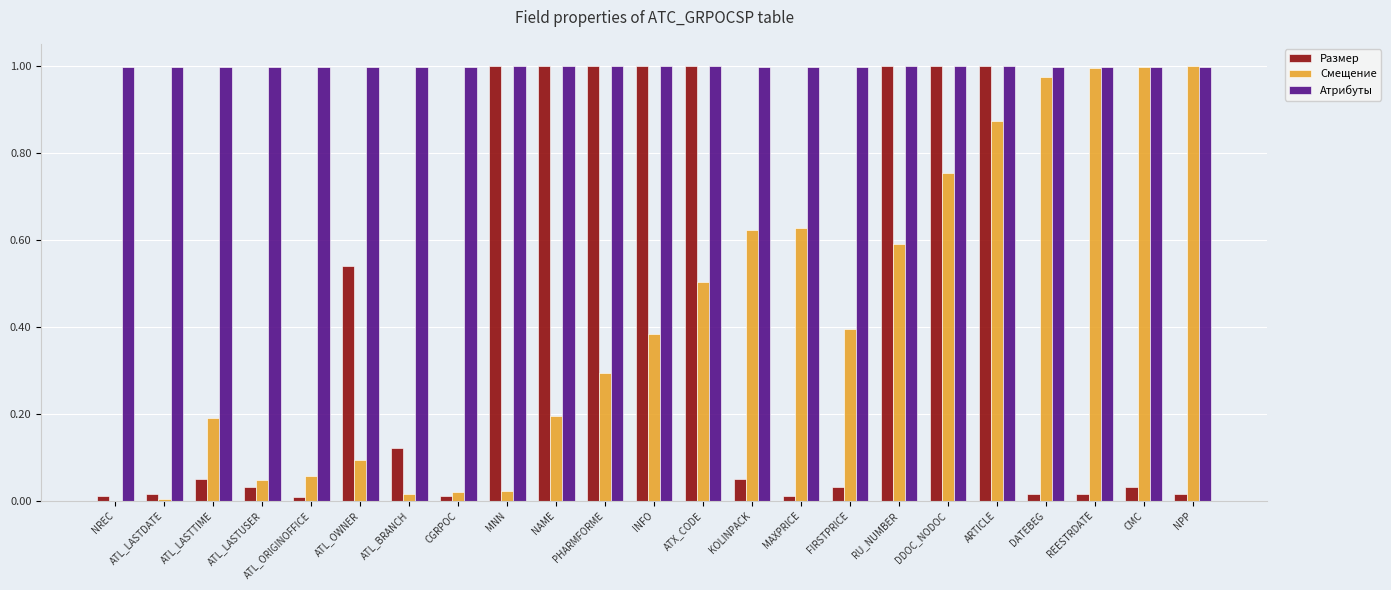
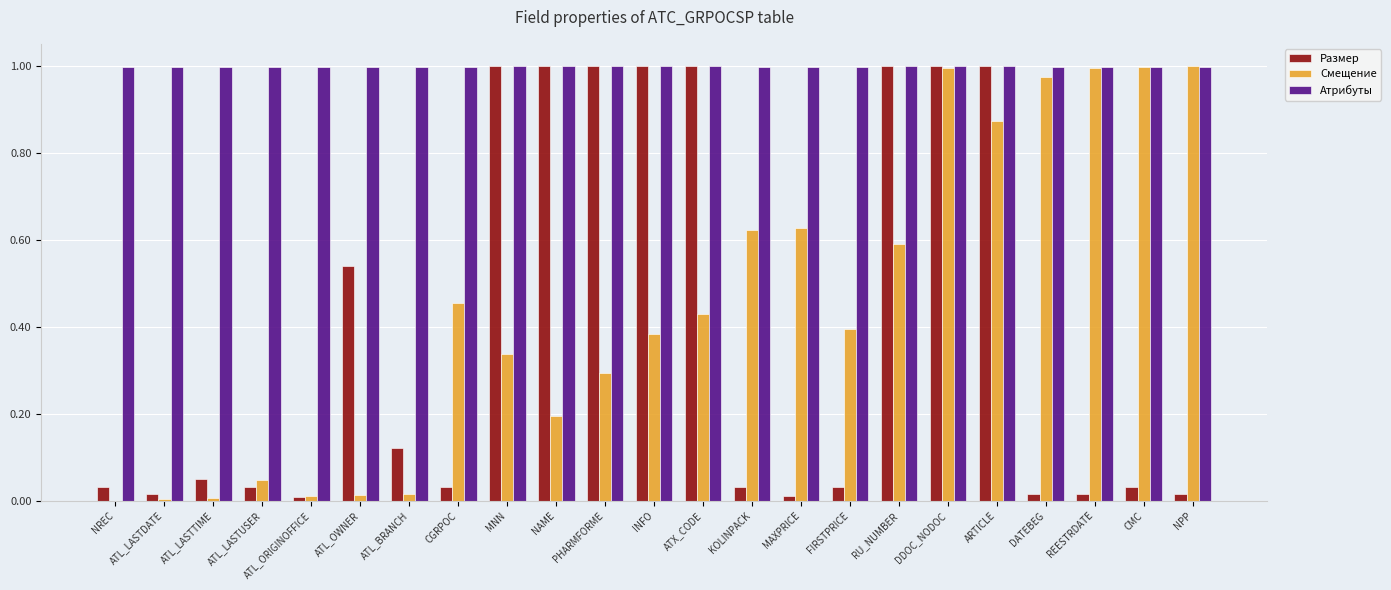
  {
    "Размер": {
-     "NREC": 0.01,
+     "NREC": 0.03,
      "ATL_LASTDATE": 0.02,
      "ATL_LASTTIME": 0.05,
      "ATL_LASTUSER": 0.03,
      "ATL_ORIGINOFFICE": 0.01,
      "ATL_OWNER": 0.54,
      "ATL_BRANCH": 0.12,
-     "CGRPOC": 0.01,
+     "CGRPOC": 0.03,
      "MNN": 1.00,
      "NAME": 1.00,
      "PHARMFORME": 1.00,
      "INFO": 1.00,
      "ATX_CODE": 1.00,
-     "KOLINPACK": 0.05,
+     "KOLINPACK": 0.03,
      "MAXPRICE": 0.01,
      "FIRSTPRICE": 0.03,
      "RU_NUMBER": 1.00,
      "DDOC_NODOC": 1.00,
      "ARTICLE": 1.00,
      "DATEBEG": 0.02,
      "REESTRDATE": 0.02,
      "CMC": 0.03,
      "NPP": 0.02
    },
    "Смещение": {
      "NREC": 0.00,
-     "ATL_LASTTIME": 0.19,
+     "ATL_LASTTIME": 0.01,
      "ATL_LASTUSER": 0.05,
-     "ATL_ORIGINOFFICE": 0.06,
-     "ATL_OWNER": 0.09,
+     "ATL_ORIGINOFFICE": 0.01,
+     "ATL_OWNER": 0.01,
      "ATL_BRANCH": 0.02,
-     "CGRPOC": 0.02,
-     "MNN": 0.02,
+     "CGRPOC": 0.45,
+     "MNN": 0.34,
      "NAME": 0.19,
      "PHARMFORME": 0.29,
      "INFO": 0.38,
-     "ATX_CODE": 0.50,
+     "ATX_CODE": 0.43,
      "KOLINPACK": 0.62,
      "MAXPRICE": 0.63,
      "FIRSTPRICE": 0.39,
      "RU_NUMBER": 0.59,
-     "DDOC_NODOC": 0.75,
+     "DDOC_NODOC": 0.99,
      "ARTICLE": 0.87,
      "DATEBEG": 0.97,
      "REESTRDATE": 0.99,
      "CMC": 1.00,
      "NPP": 1.00
    },
    "Атрибуты": {
      "NREC": 1.00,
      "ATL_LASTDATE": 1.00,
      "ATL_LASTTIME": 1.00,
      "ATL_LASTUSER": 1.00,
      "ATL_ORIGINOFFICE": 1.00,
      "ATL_OWNER": 1.00,
      "ATL_BRANCH": 1.00,
      "CGRPOC": 1.00,
      "MNN": 1.00,
      "NAME": 1.00,
      "PHARMFORME": 1.00,
      "INFO": 1.00,
      "ATX_CODE": 1.00,
      "KOLINPACK": 1.00,
      "MAXPRICE": 1.00,
      "FIRSTPRICE": 1.00,
      "RU_NUMBER": 1.00,
      "DDOC_NODOC": 1.00,
      "ARTICLE": 1.00,
      "DATEBEG": 1.00,
      "REESTRDATE": 1.00,
      "CMC": 1.00,
      "NPP": 1.00
    }
  }
